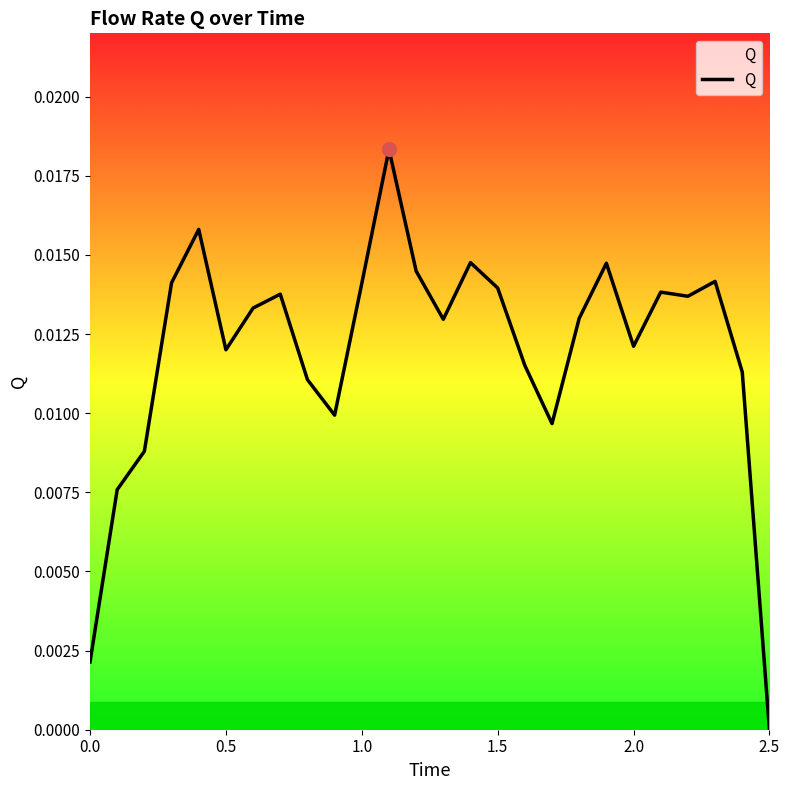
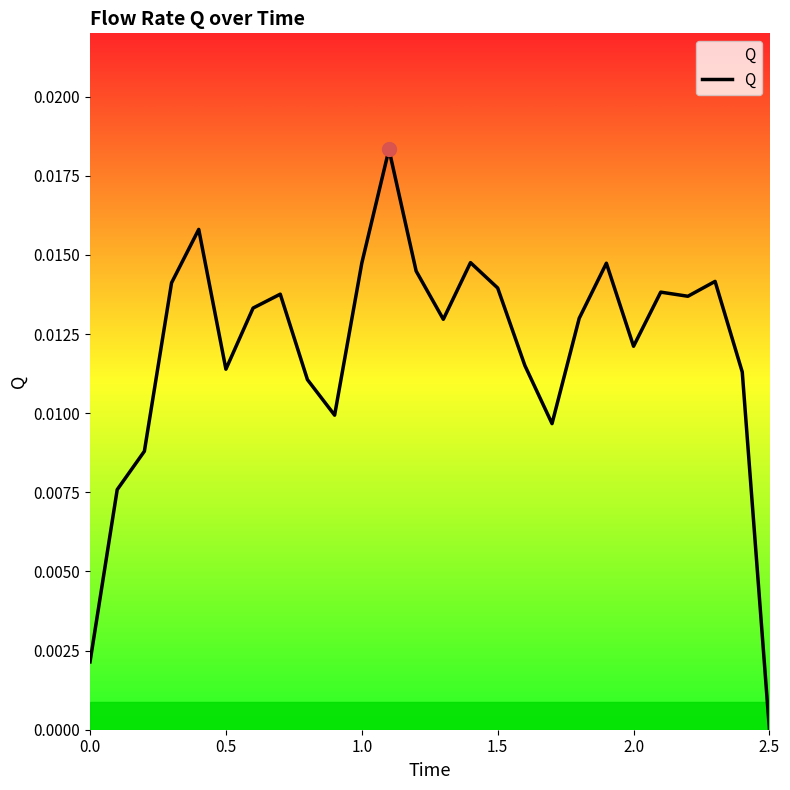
  {
    "Q": {
      "0.0": 0.0021,
-     "0.5": 0.0120,
-     "1.0": 0.0141,
+     "0.5": 0.0114,
+     "1.0": 0.0147,
      "1.5": 0.0140,
      "2.0": 0.0121
    }
  }
